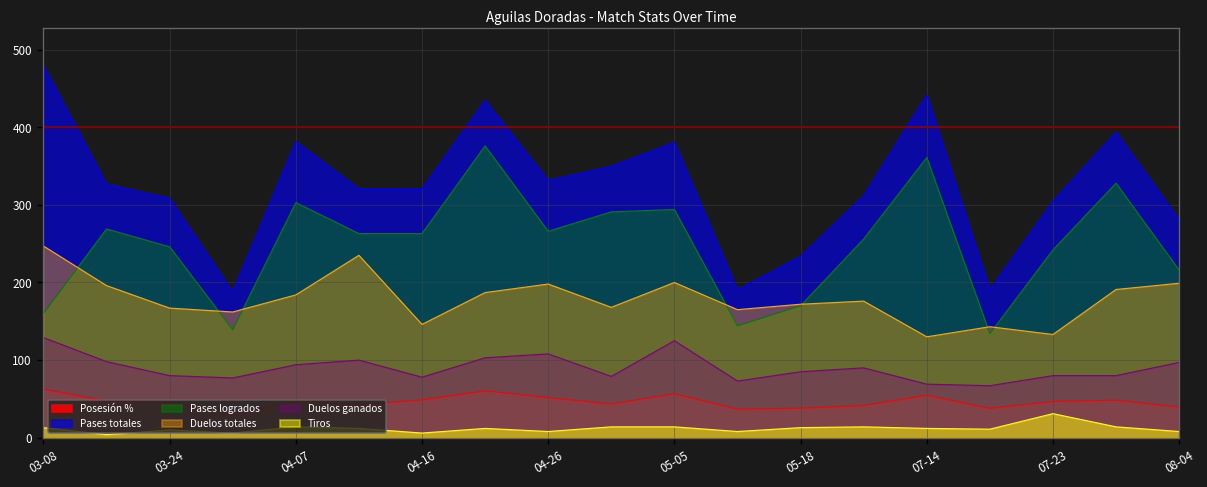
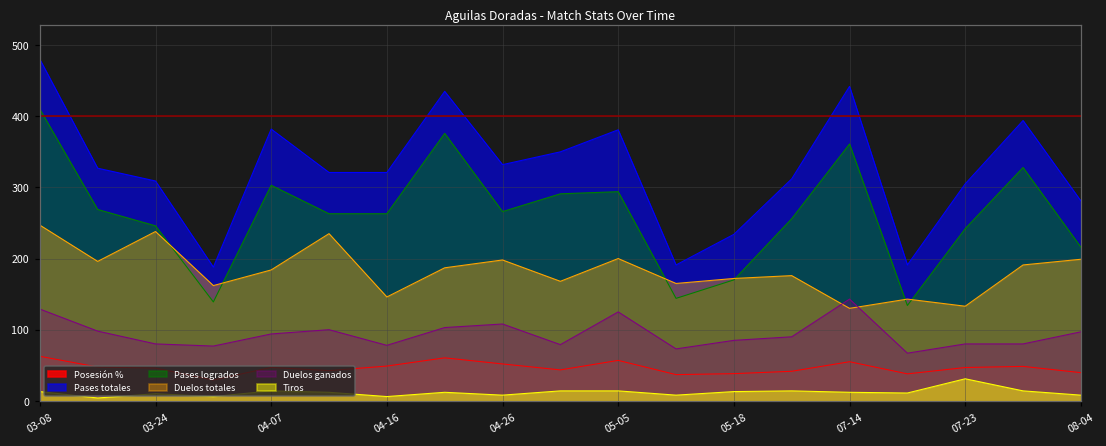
  {
    "Posesión %": {
      "03-08": 60,
      "04-16": 50,
      "04-26": 50,
      "05-05": 60,
      "05-18": 40,
      "07-14": 50,
      "07-23": 50,
      "08-04": 40
    },
    "Pases totales": {
      "03-08": 480,
      "03-24": 310,
      "04-07": 380,
      "04-16": 320,
      "04-26": 330,
      "05-05": 380,
      "05-18": 230,
      "07-14": 440,
      "07-23": 310,
      "08-04": 280
    },
    "Pases logrados": {
-     "03-08": 160,
+     "03-08": 410,
      "03-24": 250,
      "04-07": 300,
      "04-16": 260,
      "04-26": 270,
      "05-05": 290,
      "07-14": 360,
      "07-23": 240,
      "08-04": 220
    },
    "Duelos totales": {
      "03-08": 250,
-     "03-24": 170,
+     "03-24": 240,
      "04-07": 180,
      "04-16": 150,
      "04-26": 200,
      "05-05": 200,
      "07-14": 130,
      "07-23": 130,
      "08-04": 200
    },
    "Duelos ganados": {
      "03-08": 130,
      "03-24": 80,
      "04-07": 90,
      "04-16": 80,
      "04-26": 110,
      "05-05": 130,
      "05-18": 90,
-     "07-14": 70,
+     "07-14": 140,
      "07-23": 80,
      "08-04": 100
    },
    "Tiros": {
      "03-08": 10,
      "04-16": 10,
      "04-26": 10,
      "05-05": 10,
      "05-18": 10,
      "07-14": 10,
      "07-23": 30,
      "08-04": 10
    }
  }
